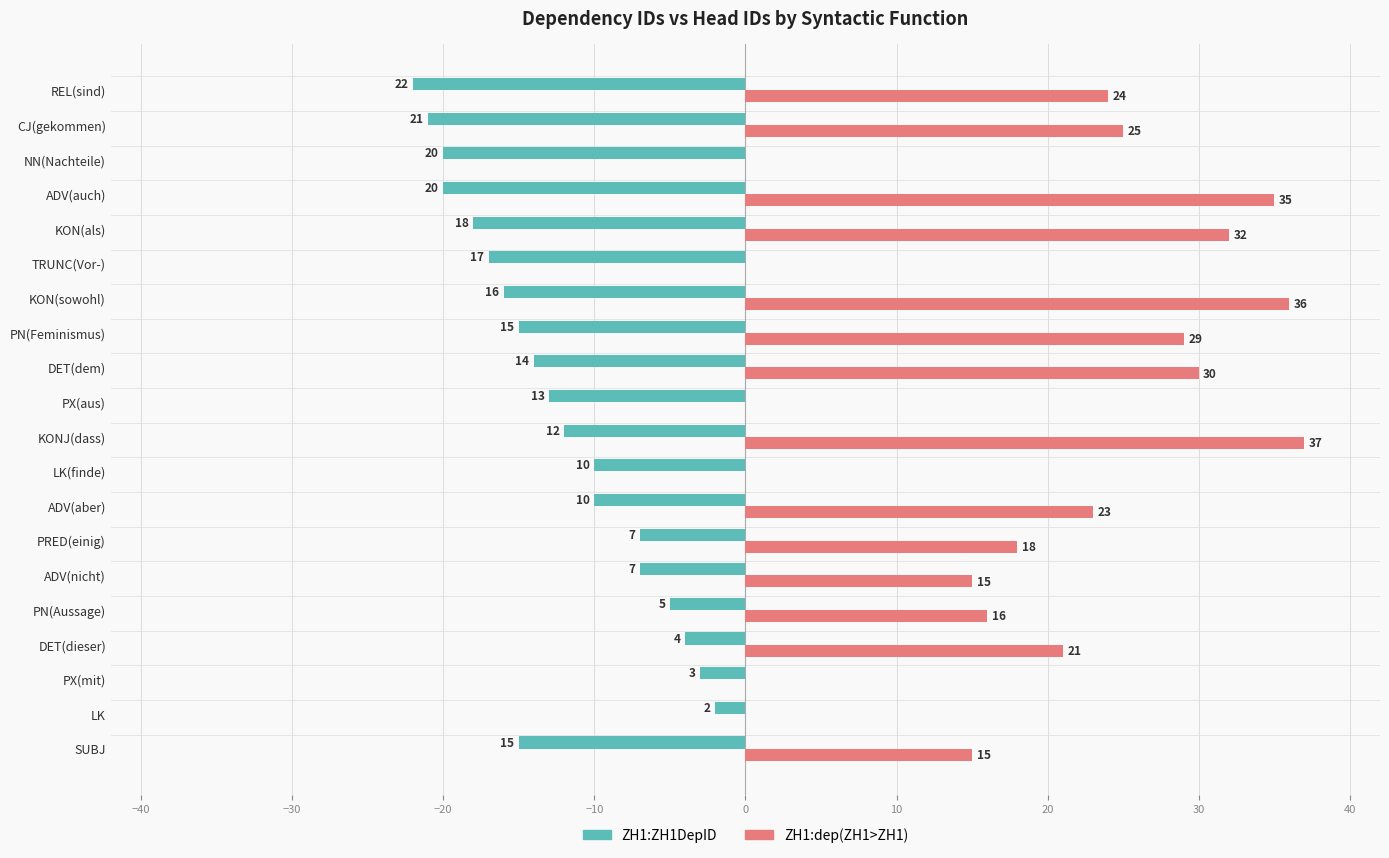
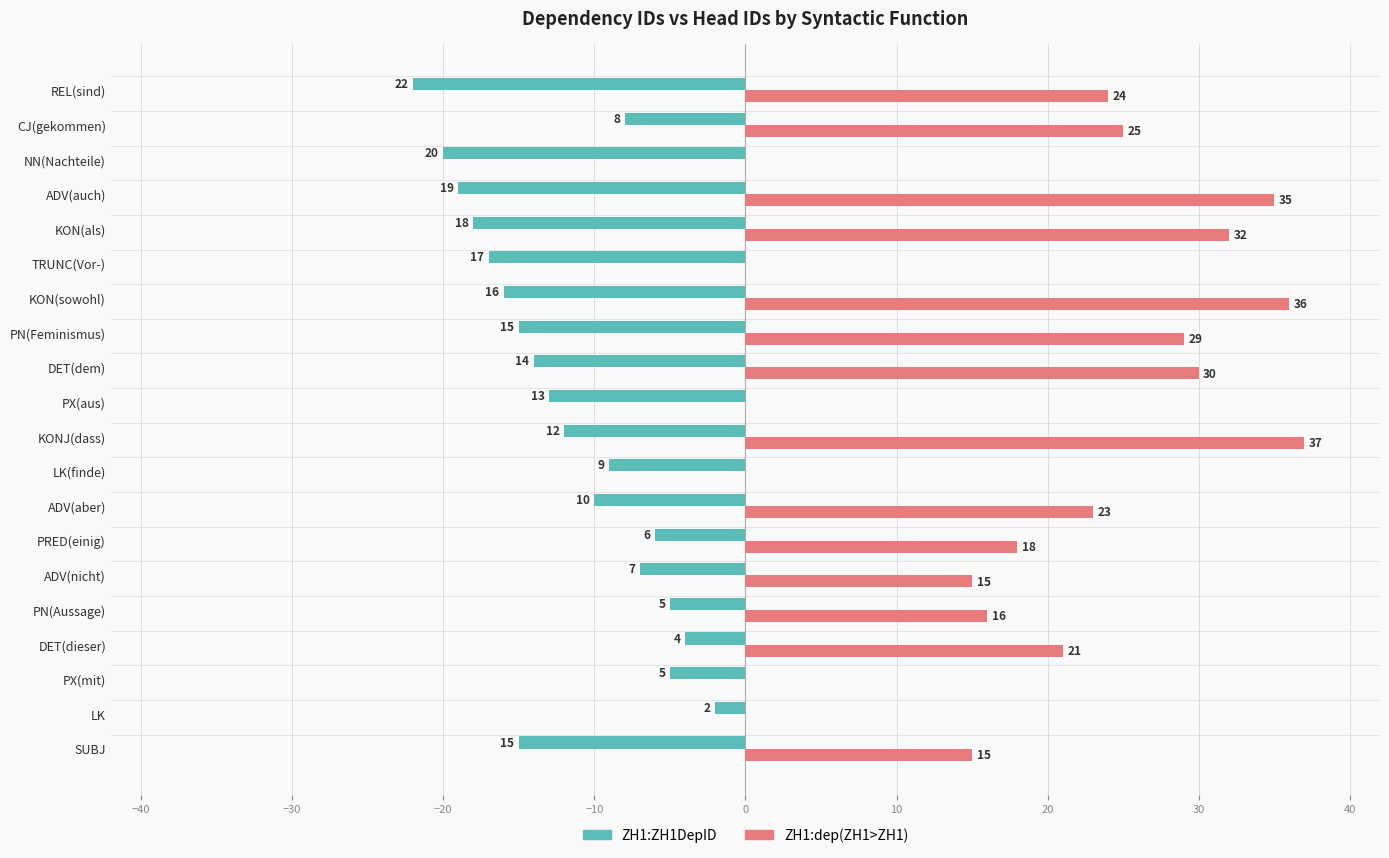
  {
    "ZH1:ZH1DepID": {
-     "CJ(gekommen)": 21,
-     "ADV(auch)": 20,
-     "LK(finde)": 10,
-     "PRED(einig)": 7,
-     "PX(mit)": 3
+     "CJ(gekommen)": 8,
+     "ADV(auch)": 19,
+     "LK(finde)": 9,
+     "PRED(einig)": 6,
+     "PX(mit)": 5
    },
    "ZH1:dep(ZH1>ZH1)": {
      "REL(sind)": 24,
      "CJ(gekommen)": 25,
      "ADV(auch)": 35,
      "KON(als)": 32,
      "KON(sowohl)": 36,
      "PN(Feminismus)": 29,
      "DET(dem)": 30,
      "KONJ(dass)": 37,
      "ADV(aber)": 23,
      "PRED(einig)": 18,
      "ADV(nicht)": 15,
      "PN(Aussage)": 16,
      "DET(dieser)": 21,
      "SUBJ": 15
    }
  }
